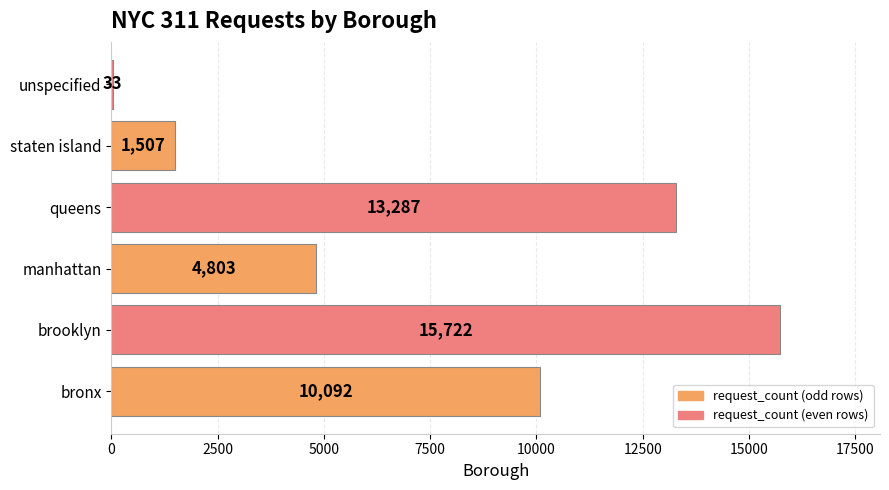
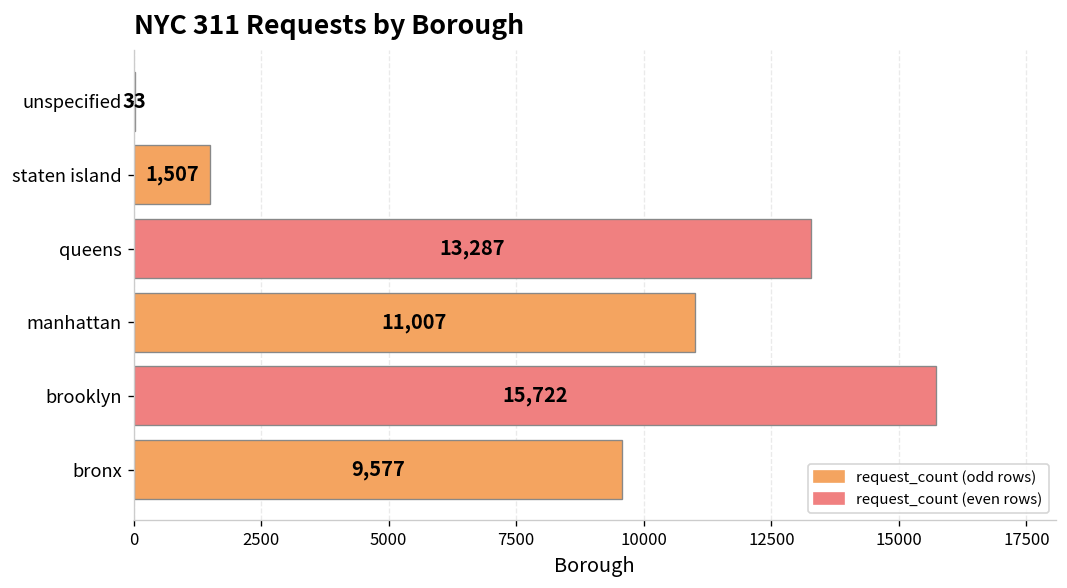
  {
    "unspecified": "33",
    "staten island": "1,507",
    "queens": "13,287",
-   "manhattan": "4,803",
+   "manhattan": "11,007",
    "brooklyn": "15,722",
-   "bronx": "10,092"
+   "bronx": "9,577"
  }
